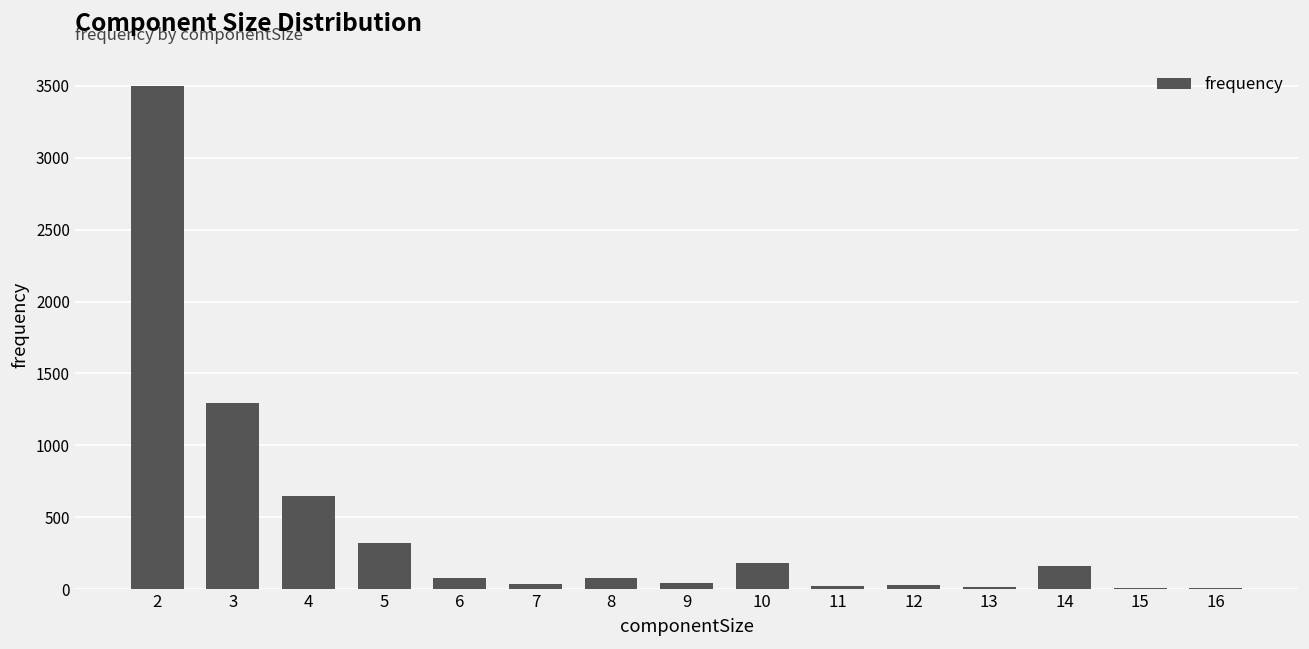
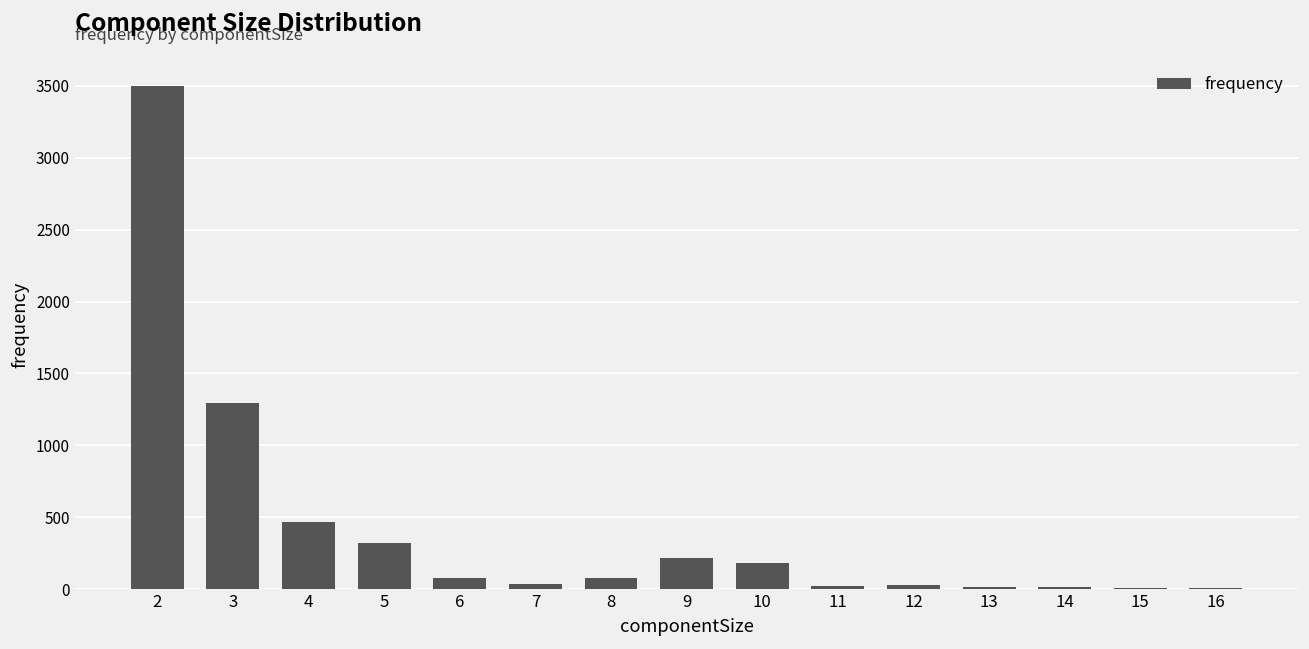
  {
    "2": 3500,
    "3": 1300,
-   "4": 650,
+   "4": 460,
    "5": 320,
    "6": 70,
    "7": 30,
    "8": 70,
-   "9": 40,
+   "9": 220,
    "10": 190,
    "11": 20,
    "12": 30,
-   "14": 160
+   "14": 10
  }
